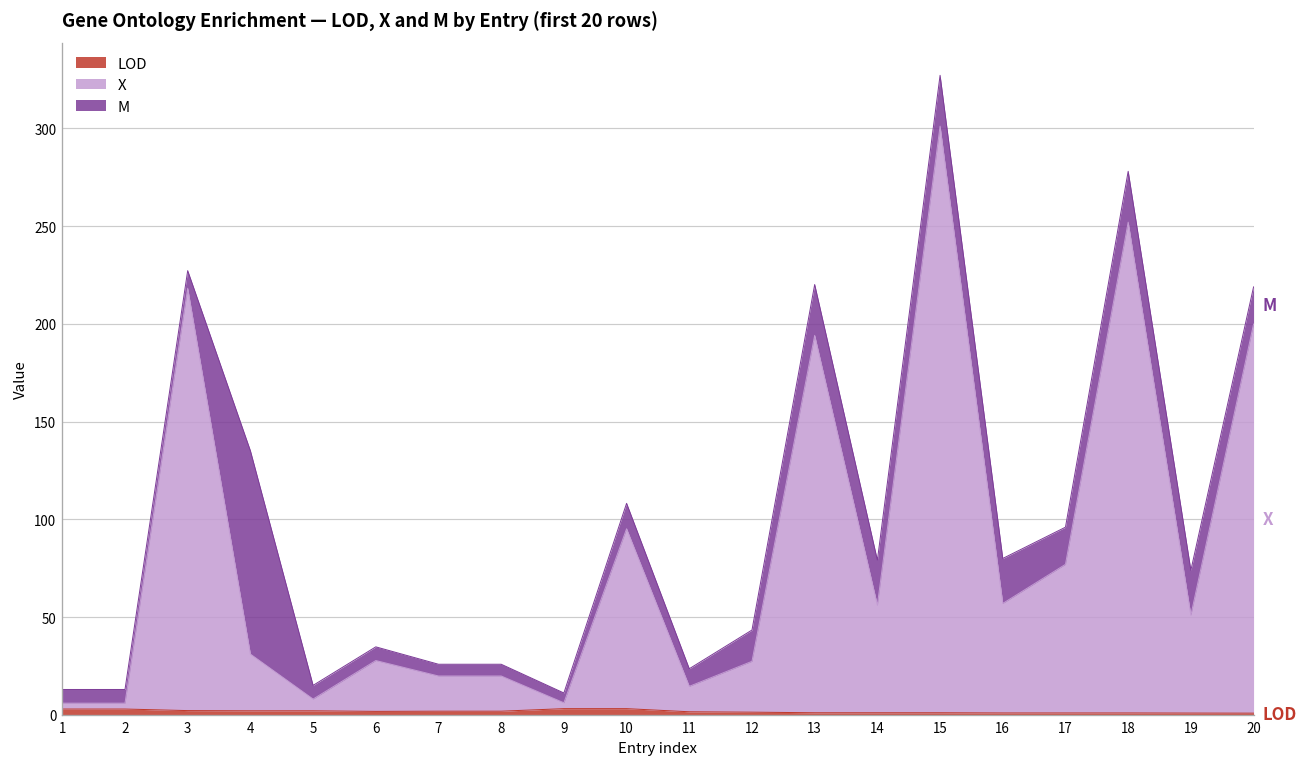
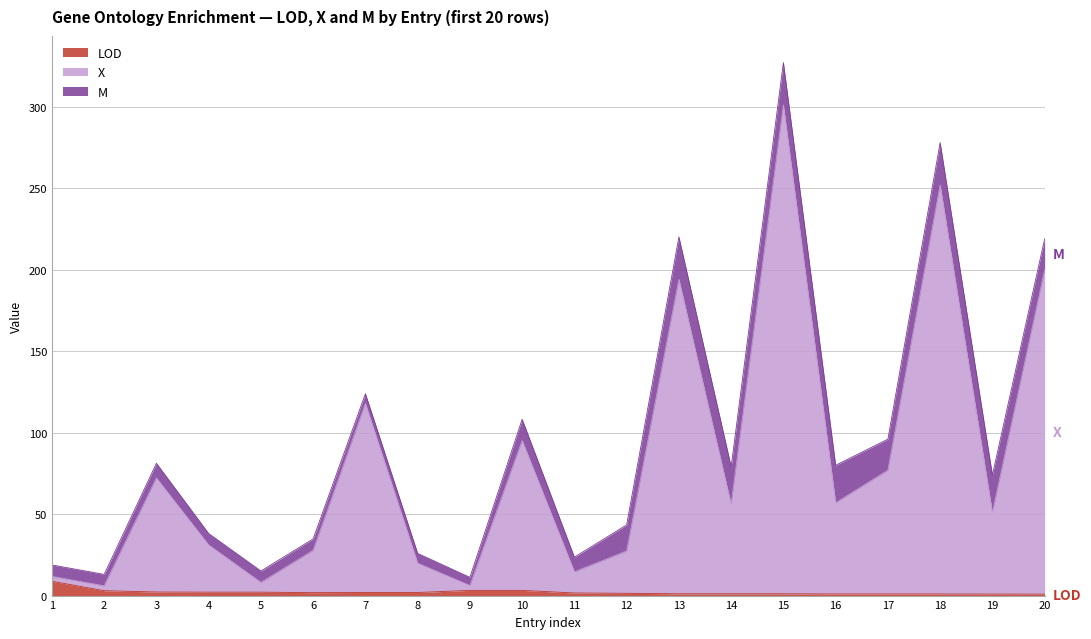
  {
    "LOD": {
-     "1": 3,
+     "1": 9,
      "2": 3,
      "3": 2,
      "4": 2,
      "5": 2,
      "6": 2,
      "7": 2,
      "8": 2,
      "9": 3,
      "10": 3,
      "11": 2,
      "12": 1,
      "13": 1,
      "14": 1,
      "15": 1,
      "16": 1,
      "17": 1,
      "18": 1,
      "19": 1,
      "20": 1
    },
    "X": {
      "1": 3,
      "2": 3,
-     "3": 216,
+     "3": 70,
      "4": 29,
      "5": 6,
      "6": 26,
-     "7": 18,
+     "7": 116,
      "8": 18,
      "9": 3,
      "10": 92,
      "11": 13,
      "12": 26,
      "13": 193,
      "14": 55,
      "15": 300,
      "16": 56,
      "17": 76,
      "18": 251,
      "19": 50,
      "20": 199
    },
    "M": {
      "1": 7,
      "2": 7,
      "3": 9,
-     "4": 104,
+     "4": 7,
      "5": 7,
      "6": 7,
      "7": 6,
      "8": 6,
      "9": 5,
      "10": 13,
      "11": 9,
      "12": 16,
      "13": 26,
      "14": 23,
      "15": 26,
      "16": 23,
      "17": 19,
      "18": 26,
      "19": 23,
      "20": 19
    }
  }
